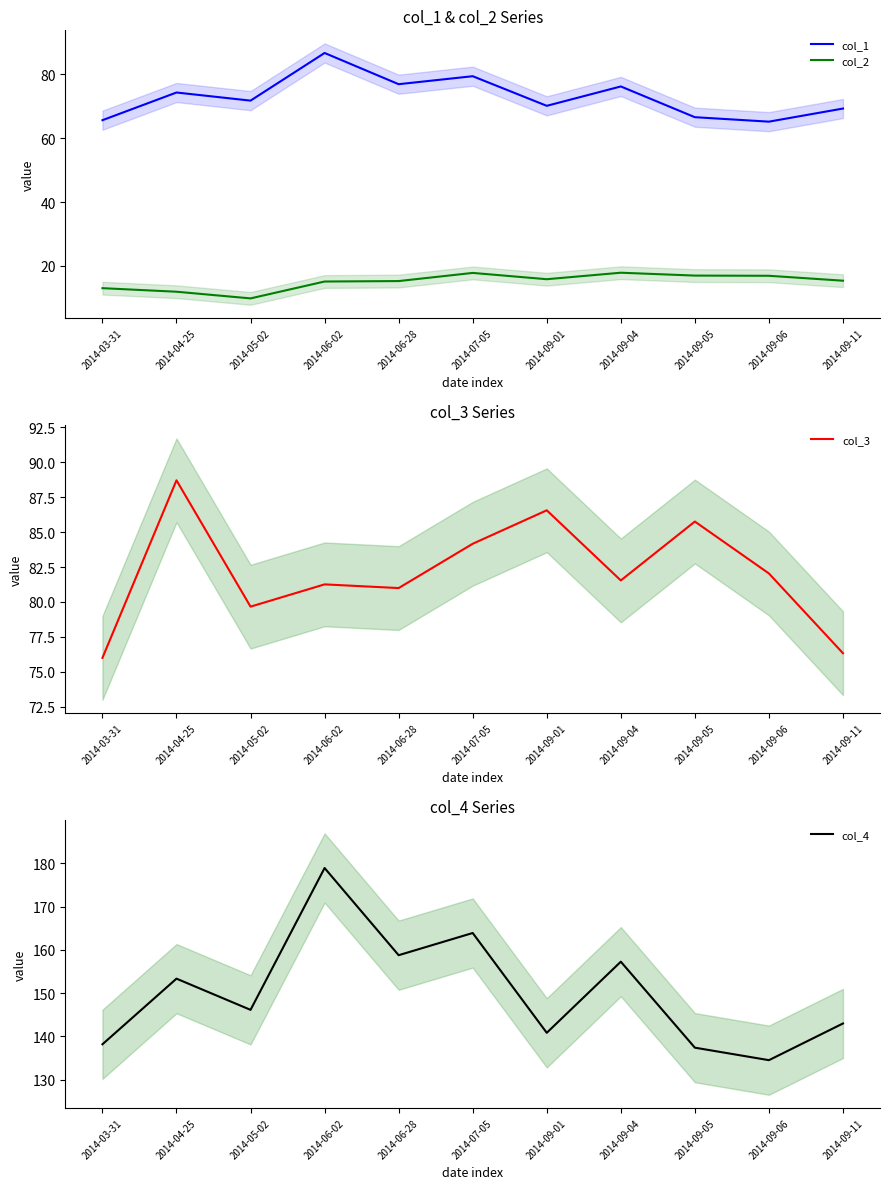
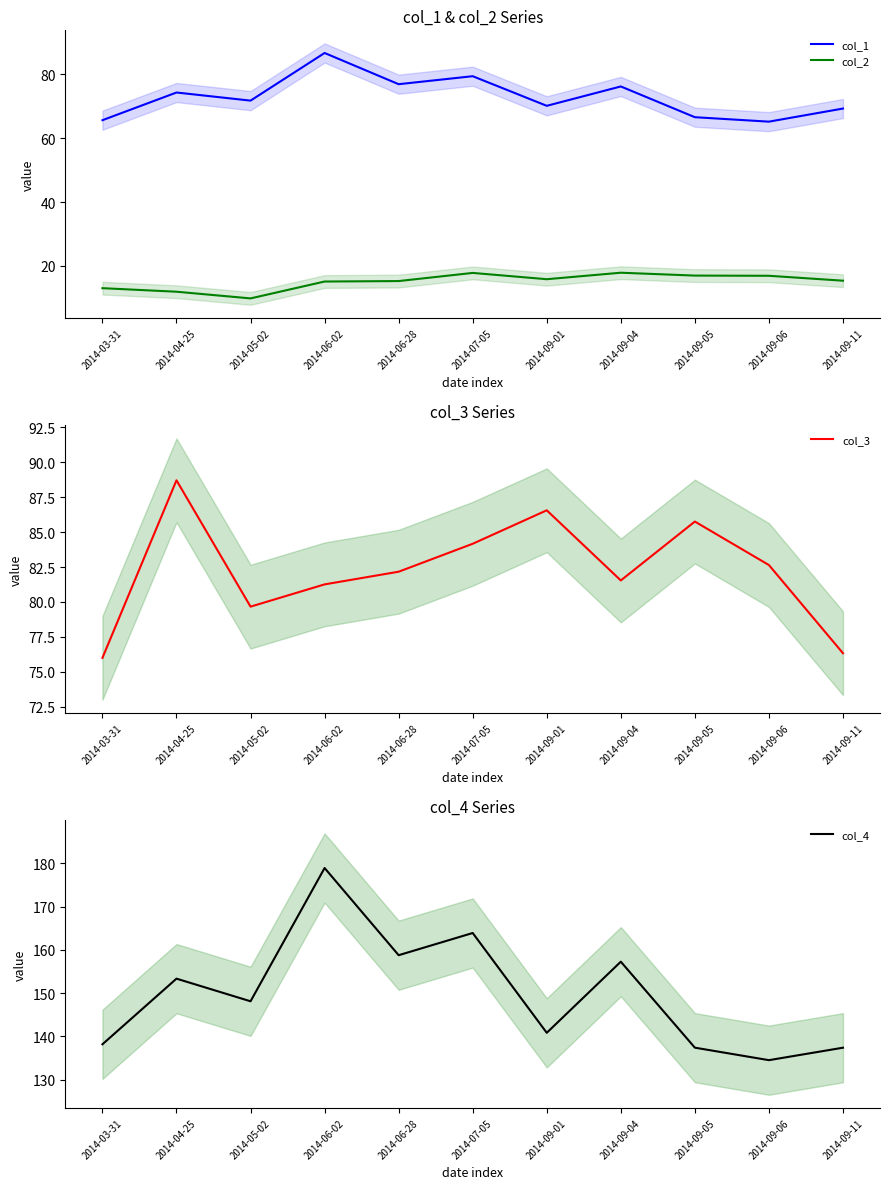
  {
    "col_3 Series": {
      "col_3": {
        "2014-03-31": 76.0,
        "2014-04-25": 88.7,
        "2014-05-02": 79.7,
        "2014-06-02": 81.3,
-       "2014-06-28": 81.0,
+       "2014-06-28": 82.2,
        "2014-07-05": 84.2,
        "2014-09-01": 86.6,
        "2014-09-04": 81.5,
        "2014-09-05": 85.8,
-       "2014-09-06": 82.0,
+       "2014-09-06": 82.6,
        "2014-09-11": 76.3
      }
    },
    "col_4 Series": {
      "col_4": {
        "2014-03-31": 138,
        "2014-04-25": 153,
-       "2014-05-02": 146,
+       "2014-05-02": 148,
        "2014-06-02": 179,
        "2014-06-28": 159,
        "2014-07-05": 164,
        "2014-09-01": 141,
        "2014-09-04": 157,
        "2014-09-05": 137,
        "2014-09-06": 135,
-       "2014-09-11": 143
+       "2014-09-11": 137
      }
    }
  }
